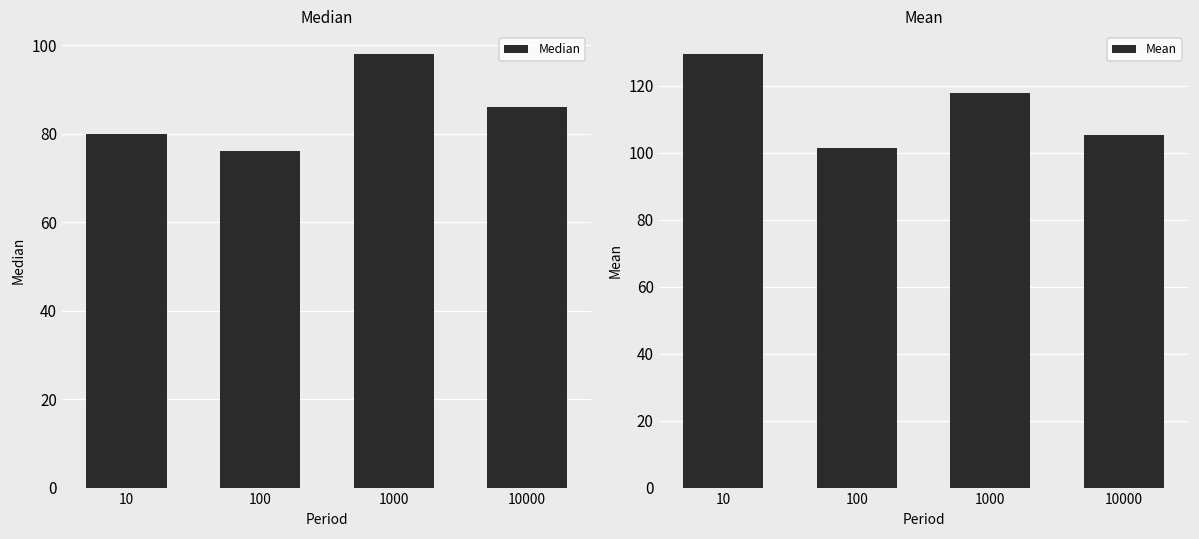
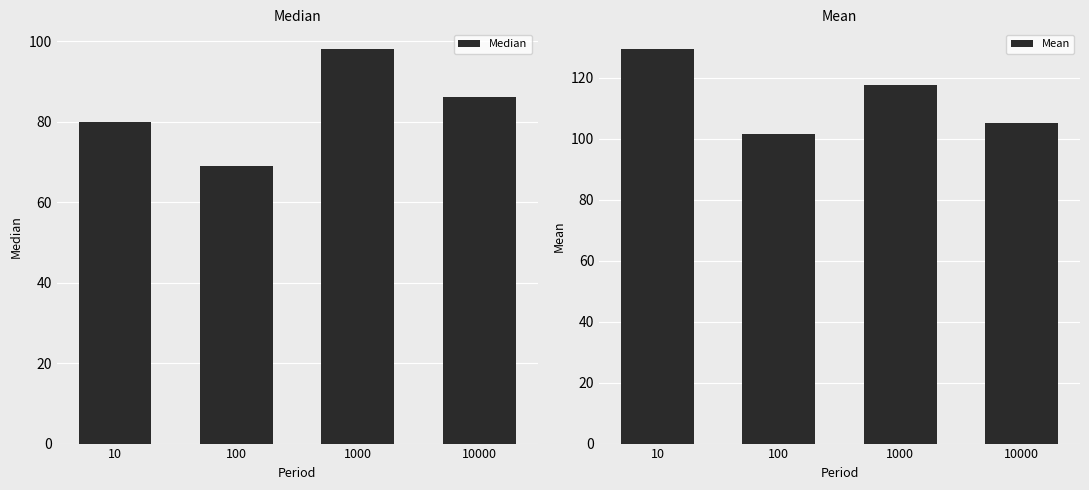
  {
    "Median": {
      "10": 80,
-     "100": 76,
+     "100": 69,
      "1000": 98,
      "10000": 86
    },
    "Mean": {
      "10": 129,
      "100": 102,
      "1000": 118,
      "10000": 105
    }
  }
